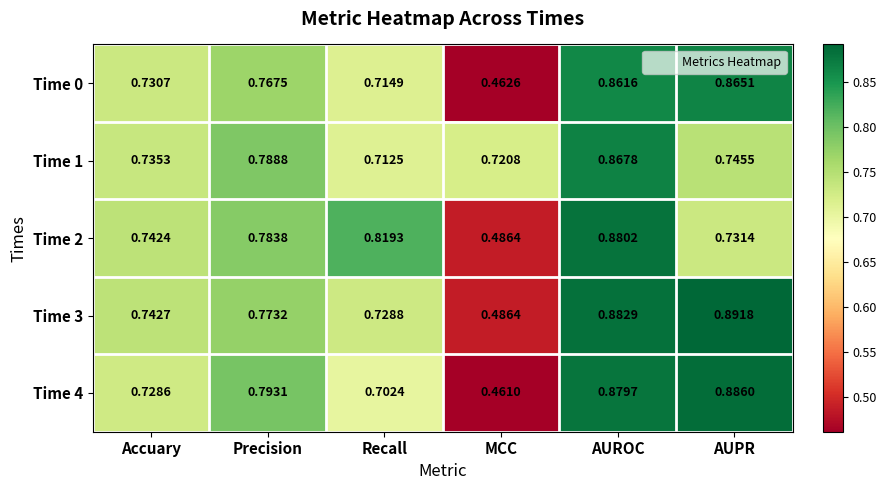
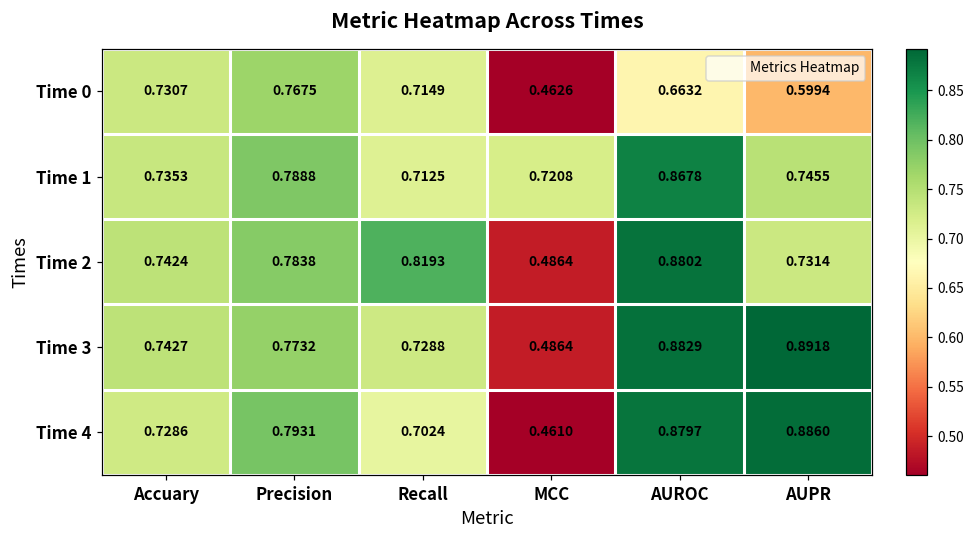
  {
    "Time 0": {
      "Accuary": 0.7307,
      "Precision": 0.7675,
      "Recall": 0.7149,
      "MCC": 0.4626,
-     "AUROC": 0.8616,
-     "AUPR": 0.8651
+     "AUROC": 0.6632,
+     "AUPR": 0.5994
    },
    "Time 1": {
      "Accuary": 0.7353,
      "Precision": 0.7888,
      "Recall": 0.7125,
      "MCC": 0.7208,
      "AUROC": 0.8678,
      "AUPR": 0.7455
    },
    "Time 2": {
      "Accuary": 0.7424,
      "Precision": 0.7838,
      "Recall": 0.8193,
      "MCC": 0.4864,
      "AUROC": 0.8802,
      "AUPR": 0.7314
    },
    "Time 3": {
      "Accuary": 0.7427,
      "Precision": 0.7732,
      "Recall": 0.7288,
      "MCC": 0.4864,
      "AUROC": 0.8829,
      "AUPR": 0.8918
    },
    "Time 4": {
      "Accuary": 0.7286,
      "Precision": 0.7931,
      "Recall": 0.7024,
      "MCC": 0.4610,
      "AUROC": 0.8797,
      "AUPR": 0.8860
    }
  }
